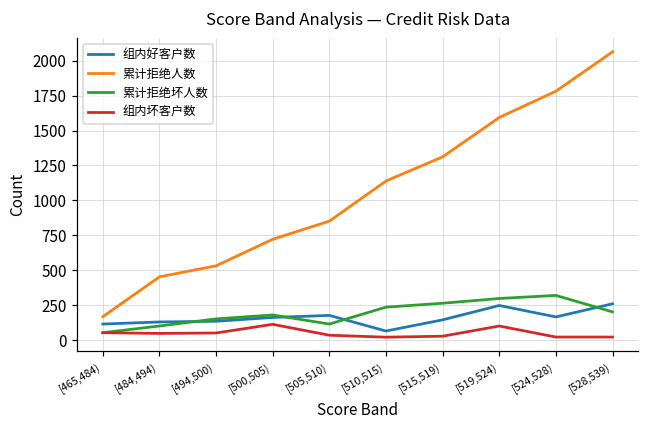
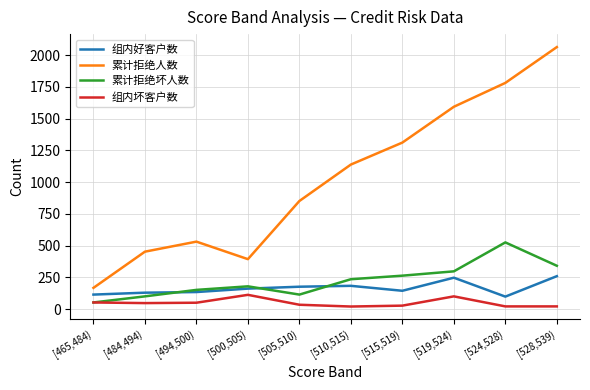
  {
    "组内好客户数": {
      "[465,484)": 120,
      "[484,494)": 130,
      "[505,510)": 180,
-     "[510,515)": 70,
+     "[510,515)": 180,
      "[515,519)": 150,
      "[519,524)": 250,
-     "[524,528)": 170,
+     "[524,528)": 100,
      "[528,539)": 260
    },
    "累计拒绝人数": {
      "[465,484)": 170,
      "[484,494)": 450,
      "[494,500)": 530,
-     "[500,505)": 720,
+     "[500,505)": 390,
      "[505,510)": 850,
      "[510,515)": 1140,
      "[515,519)": 1310,
      "[519,524)": 1590,
      "[524,528)": 1780,
      "[528,539)": 2060
    },
    "累计拒绝坏人数": {
      "[484,494)": 100,
      "[505,510)": 120,
      "[510,515)": 240,
      "[515,519)": 260,
      "[519,524)": 300,
-     "[524,528)": 320,
-     "[528,539)": 200
+     "[524,528)": 530,
+     "[528,539)": 340
    },
    "组内坏客户数": {
      "[484,494)": 50,
      "[494,500)": 50,
      "[500,505)": 110,
      "[505,510)": 40,
      "[510,515)": 20,
      "[515,519)": 30,
      "[519,524)": 100,
      "[524,528)": 20,
      "[528,539)": 20
    }
  }
